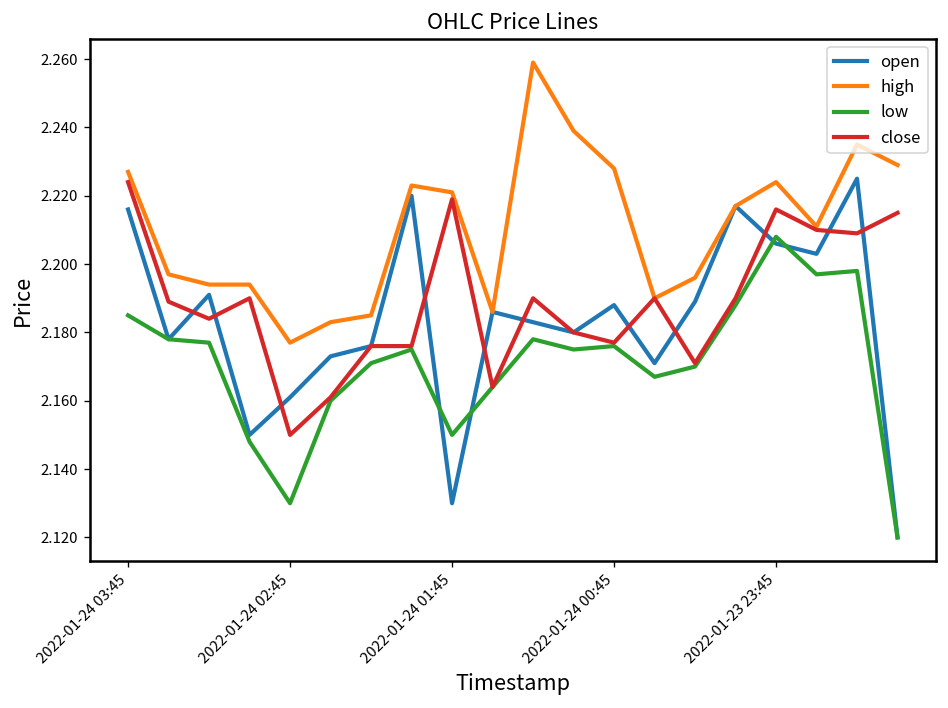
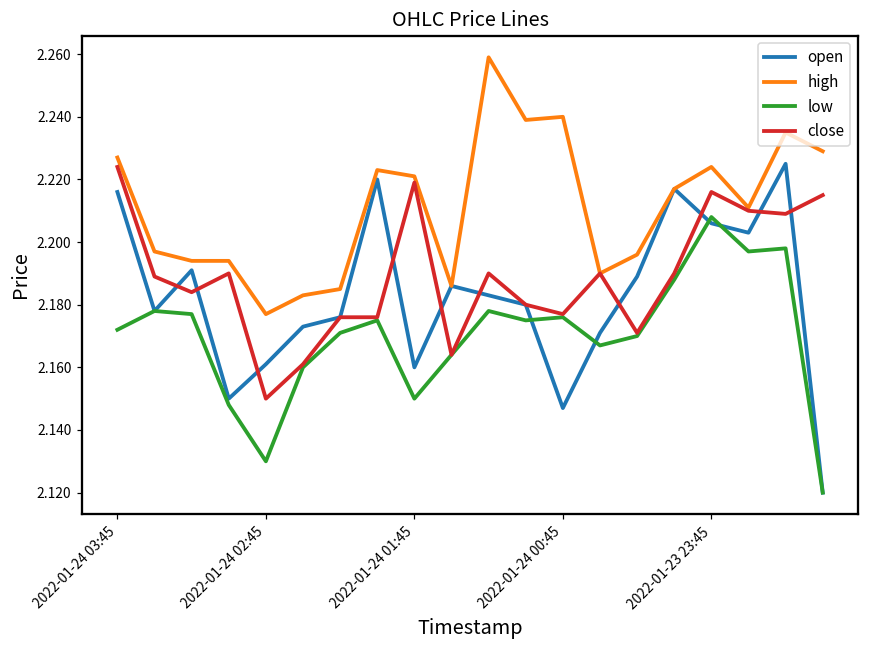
  {
    "open": {
      "2022-01-24 03:45": 2.216,
      "2022-01-24 02:45": 2.161,
-     "2022-01-24 01:45": 2.13,
-     "2022-01-24 00:45": 2.188,
+     "2022-01-24 01:45": 2.16,
+     "2022-01-24 00:45": 2.147,
      "2022-01-23 23:45": 2.206
    },
    "high": {
      "2022-01-24 03:45": 2.227,
      "2022-01-24 02:45": 2.177,
      "2022-01-24 01:45": 2.221,
-     "2022-01-24 00:45": 2.228,
+     "2022-01-24 00:45": 2.240,
      "2022-01-23 23:45": 2.224
    },
    "low": {
-     "2022-01-24 03:45": 2.185,
+     "2022-01-24 03:45": 2.172,
      "2022-01-24 02:45": 2.130,
      "2022-01-24 01:45": 2.150,
      "2022-01-24 00:45": 2.176,
      "2022-01-23 23:45": 2.208
    },
    "close": {
      "2022-01-24 03:45": 2.224,
      "2022-01-24 02:45": 2.150,
      "2022-01-24 01:45": 2.219,
      "2022-01-24 00:45": 2.177,
      "2022-01-23 23:45": 2.216
    }
  }
